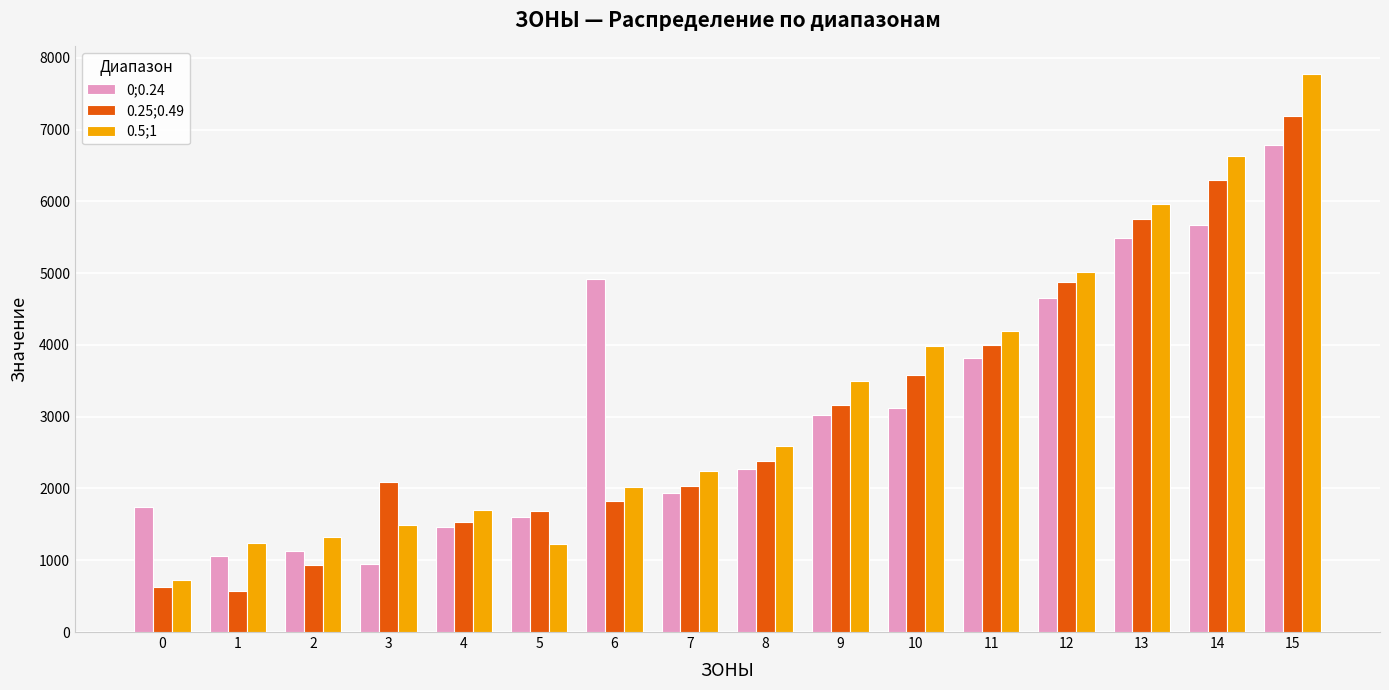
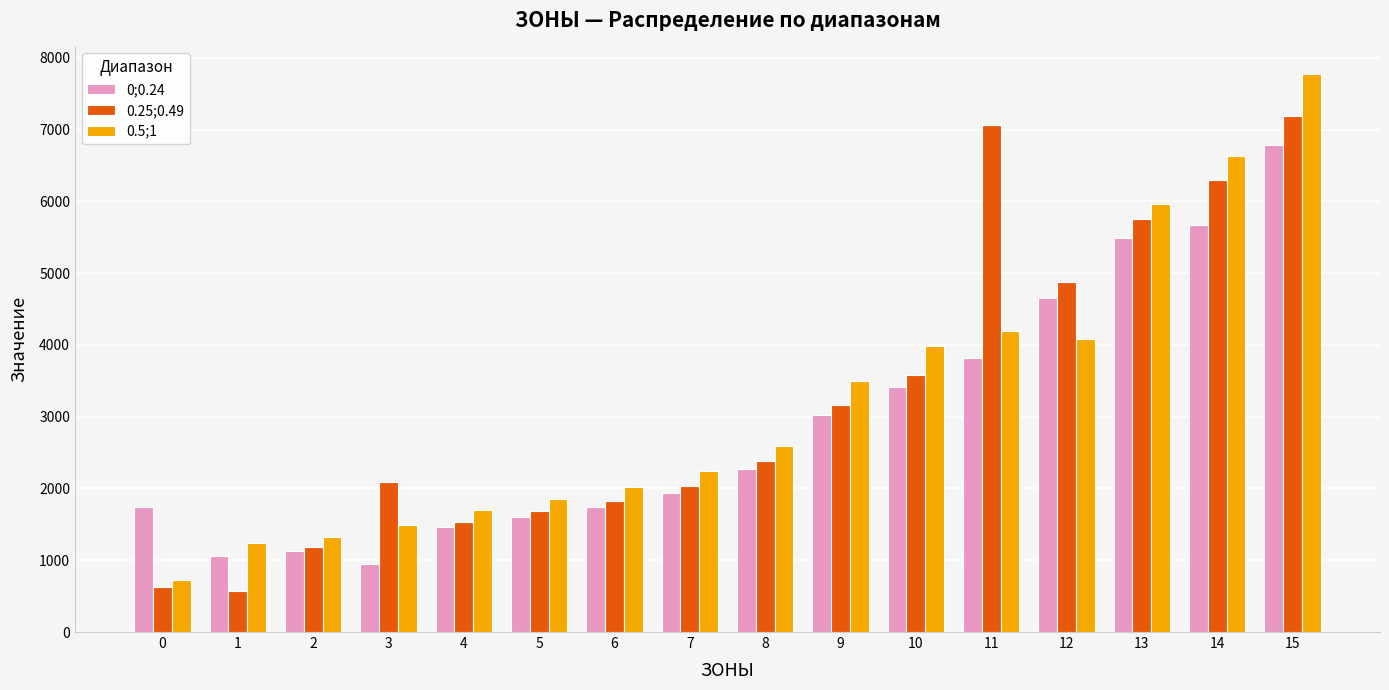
  {
    "0;0.24": {
      "0": 1700,
      "1": 1100,
      "2": 1100,
      "3": 900,
      "4": 1500,
      "5": 1600,
-     "6": 4900,
+     "6": 1700,
      "7": 1900,
      "8": 2300,
      "9": 3000,
-     "10": 3100,
+     "10": 3400,
      "11": 3800,
      "12": 4700,
      "13": 5500,
      "14": 5700,
      "15": 6800
    },
    "0.25;0.49": {
      "0": 600,
      "1": 600,
-     "2": 900,
+     "2": 1200,
      "3": 2100,
      "4": 1500,
      "5": 1700,
      "6": 1800,
      "7": 2000,
      "8": 2400,
      "9": 3200,
      "10": 3600,
-     "11": 4000,
+     "11": 7100,
      "12": 4900,
      "13": 5800,
      "14": 6300,
      "15": 7200
    },
    "0.5;1": {
      "0": 700,
      "1": 1200,
      "2": 1300,
      "3": 1500,
      "4": 1700,
-     "5": 1200,
+     "5": 1900,
      "6": 2000,
      "7": 2200,
      "8": 2600,
      "9": 3500,
      "10": 4000,
      "11": 4200,
-     "12": 5000,
+     "12": 4100,
      "13": 6000,
      "14": 6600,
      "15": 7800
    }
  }
